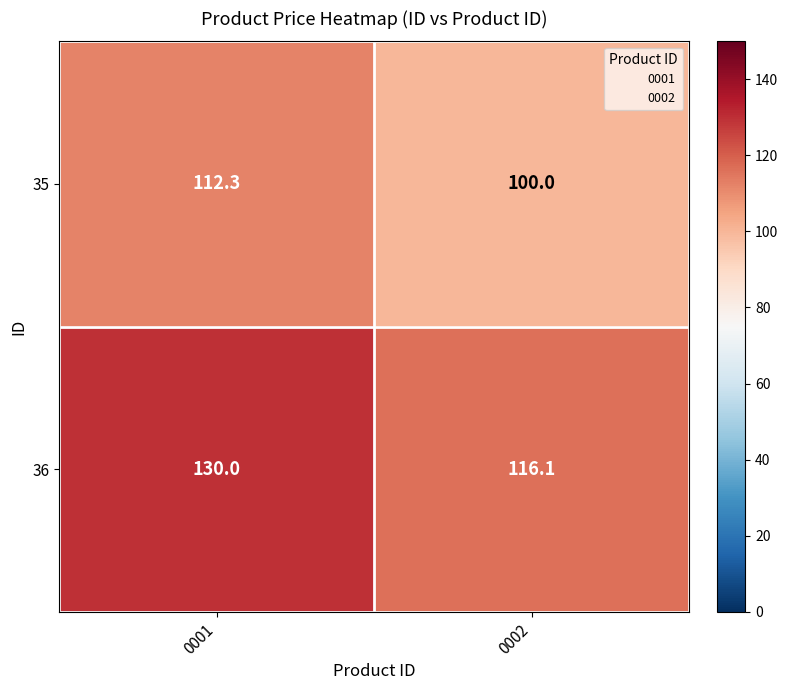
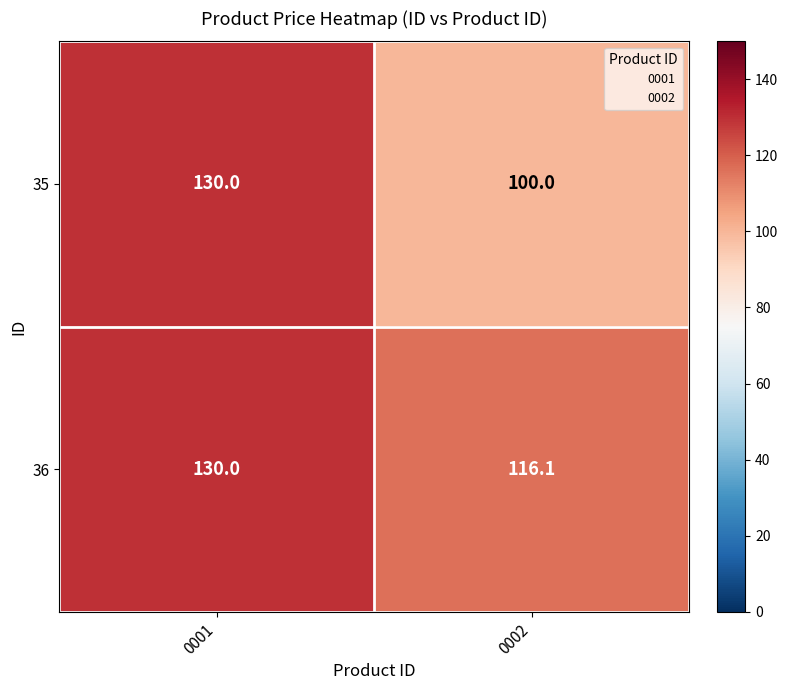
  {
    "35": {
-     "0001": 112.3,
+     "0001": 130.0,
      "0002": 100.0
    },
    "36": {
      "0001": 130.0,
      "0002": 116.1
    }
  }
